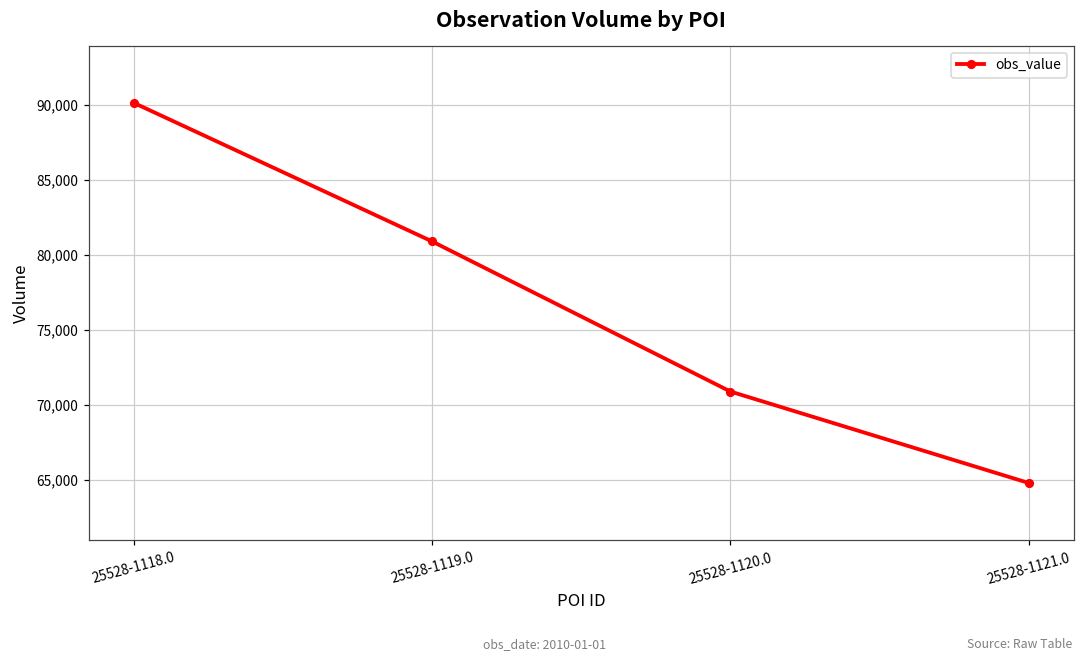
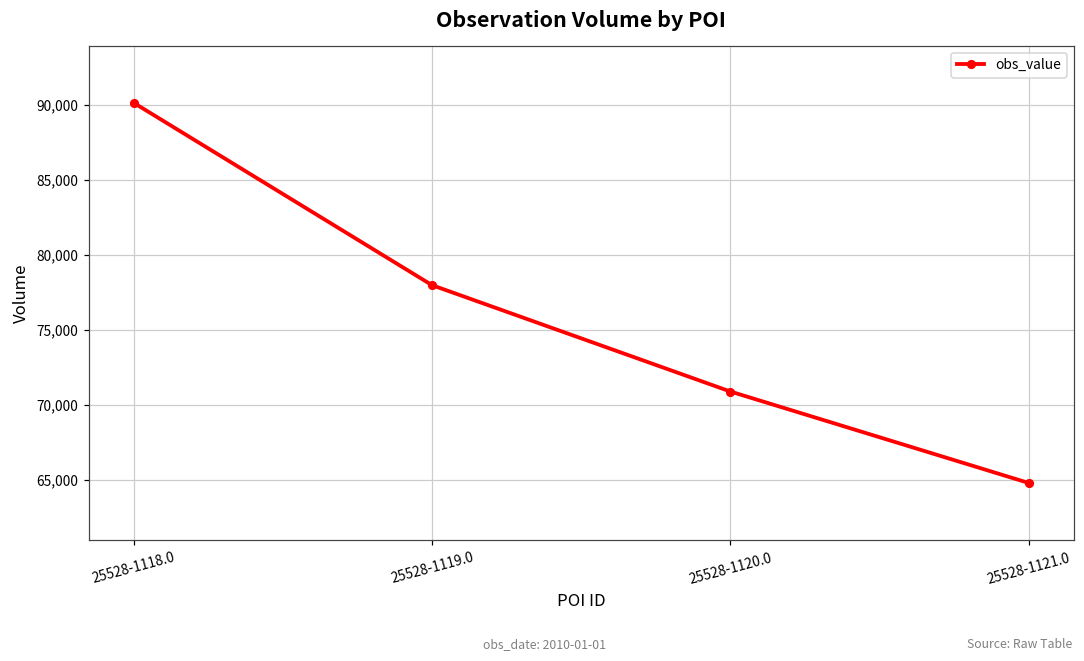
  {
    "25528-1118.0": "90,200",
-   "25528-1119.0": "80,900",
+   "25528-1119.0": "78,000",
    "25528-1120.0": "70,900",
    "25528-1121.0": "64,800"
  }
